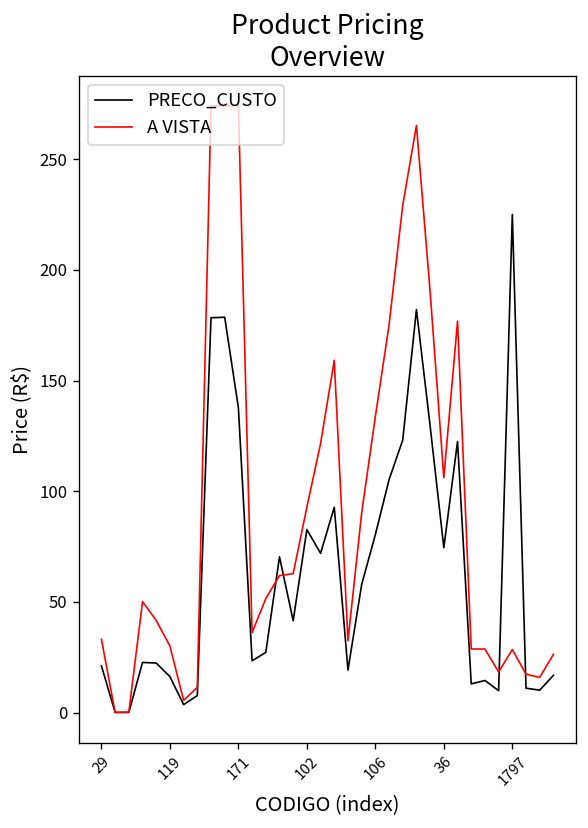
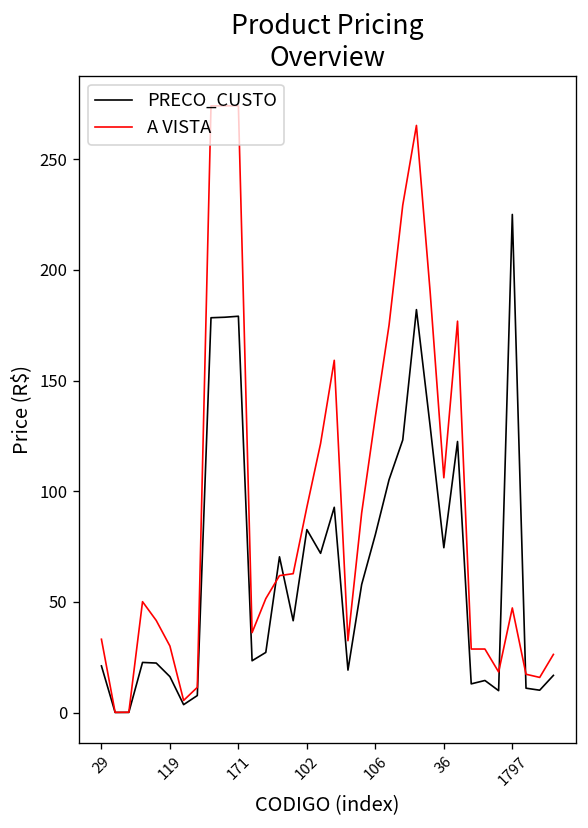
  {
    "PRECO_CUSTO": {
      "119": 16,
-     "171": 138,
+     "171": 179,
      "102": 83,
      "106": 80,
      "36": 74,
      "1797": 225
    },
    "A VISTA": {
      "119": 30,
      "102": 93,
      "106": 134,
      "36": 106,
-     "1797": 28
+     "1797": 47
    }
  }
